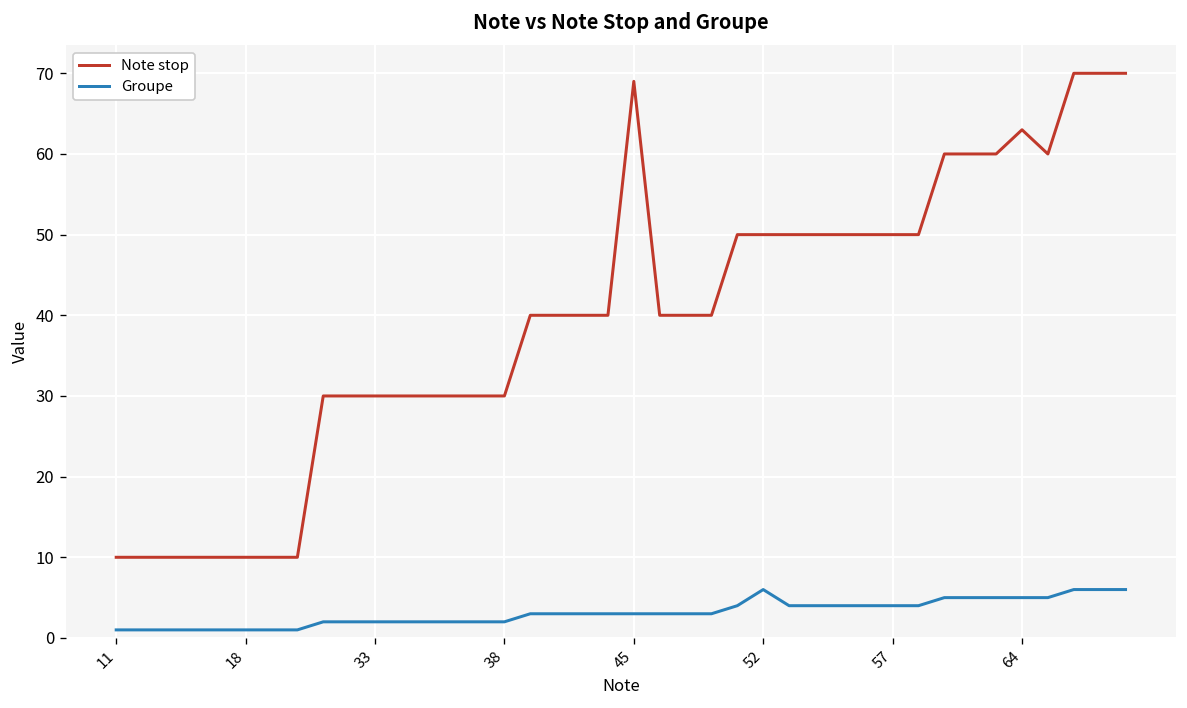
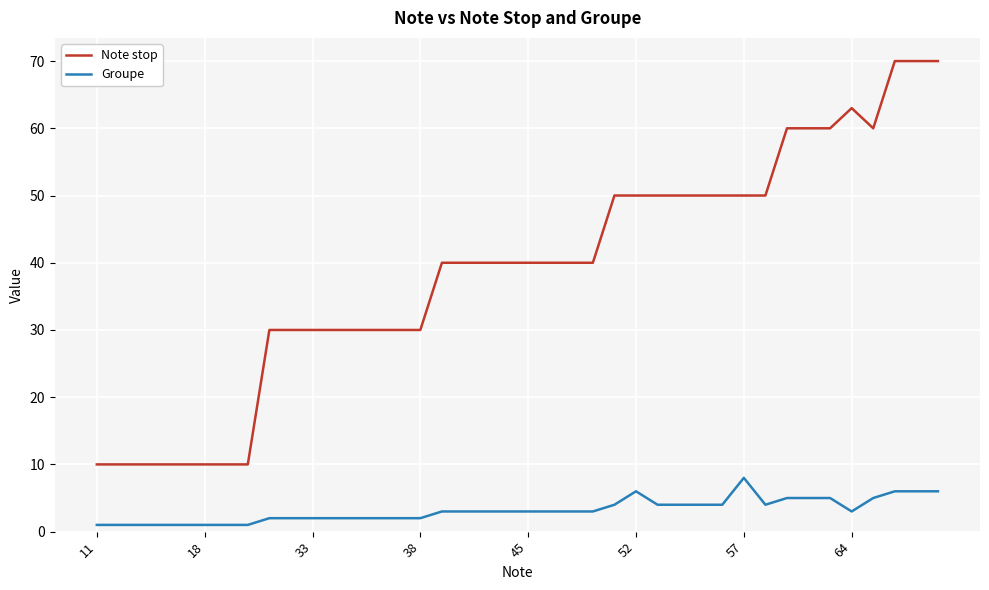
  {
    "Note stop": {
-     "45": 69,
+     "45": 40,
      "52": 50,
      "57": 50,
      "64": 63
    },
    "Groupe": {
      "45": 3,
      "52": 6,
-     "57": 4,
-     "64": 5
+     "57": 8,
+     "64": 3
    }
  }
